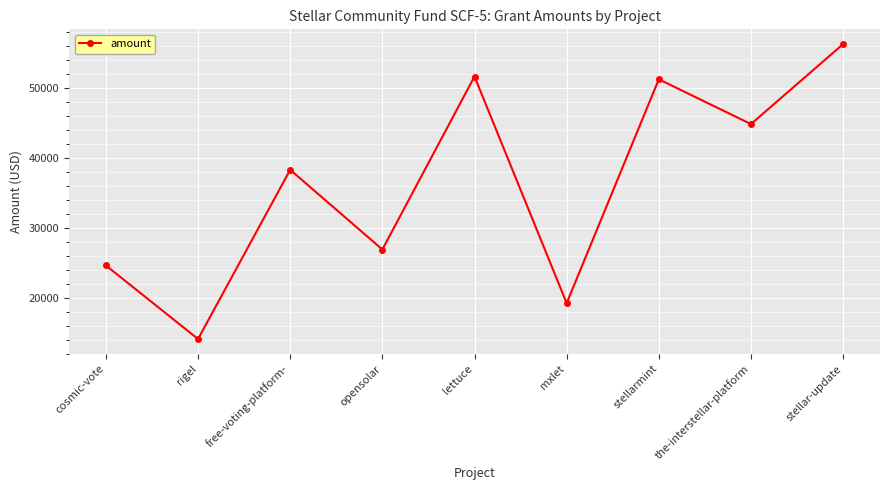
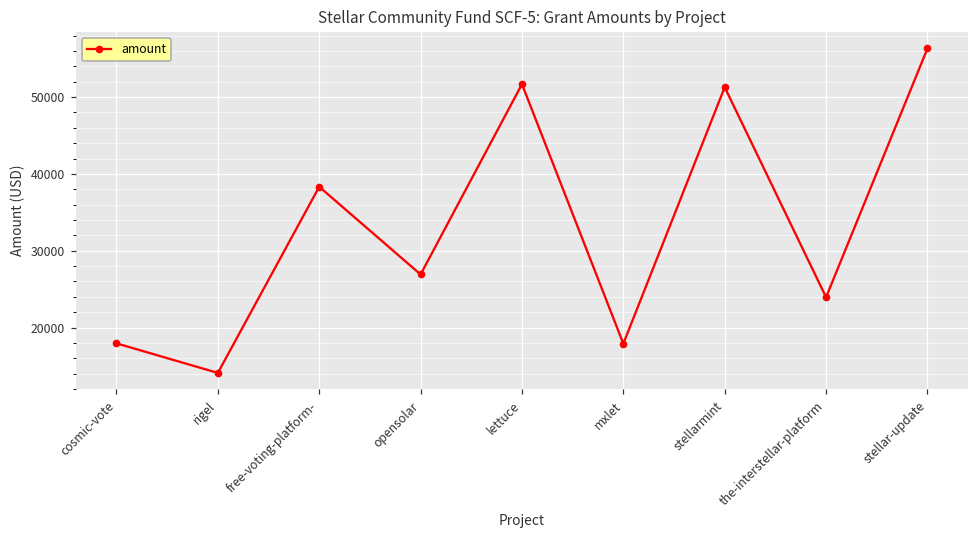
  {
-   "cosmic-vote": 25000,
+   "cosmic-vote": 18000,
    "rigel": 14000,
    "free-voting-platform-": 38000,
    "opensolar": 27000,
    "lettuce": 52000,
-   "mxlet": 19000,
+   "mxlet": 18000,
    "stellarmint": 51000,
-   "the-interstellar-platform": 45000,
+   "the-interstellar-platform": 24000,
    "stellar-update": 56000
  }
